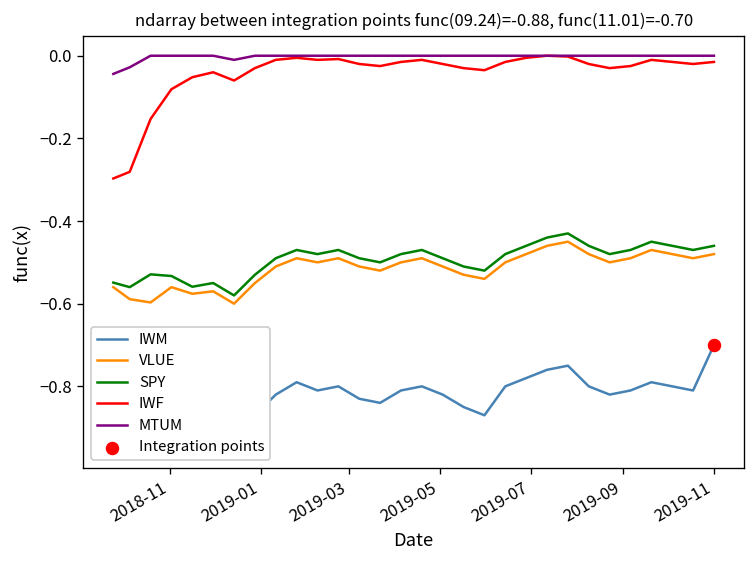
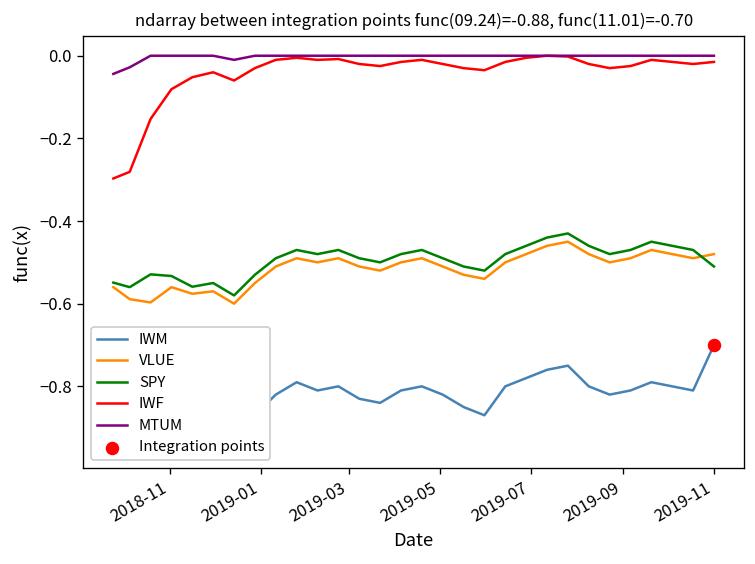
  {
    "VLUE": {
      "2019-11": -0.48
    },
    "SPY": {
-     "2019-11": -0.46
+     "2019-11": -0.51
    },
    "MTUM": {
      "2019-11": 0.00
    }
  }
